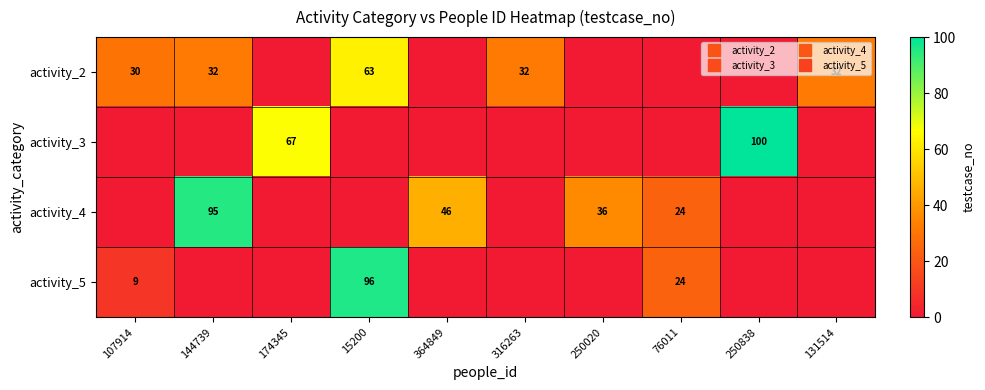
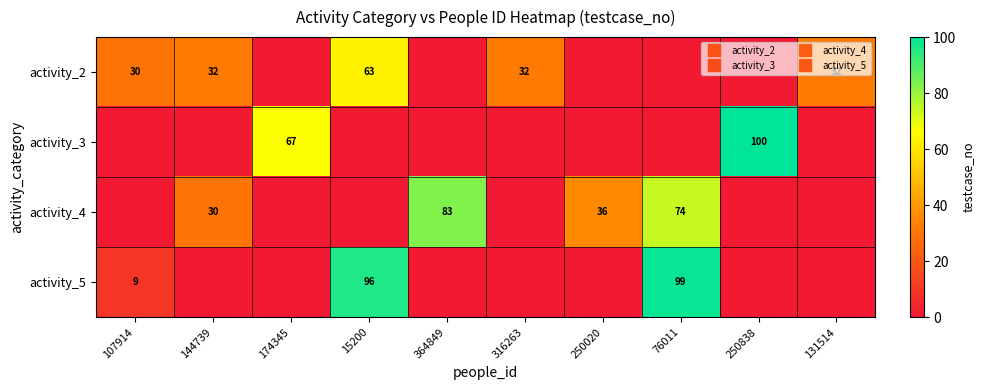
  {
    "activity_2": {
      "107914": 30,
      "144739": 32,
      "15200": 63,
      "316263": 32
    },
    "activity_3": {
      "174345": 67,
      "250838": 100
    },
    "activity_4": {
-     "144739": 95,
-     "364849": 46,
+     "144739": 30,
+     "364849": 83,
      "250020": 36,
-     "76011": 24
+     "76011": 74
    },
    "activity_5": {
      "107914": 9,
      "15200": 96,
-     "76011": 24
+     "76011": 99
    }
  }
